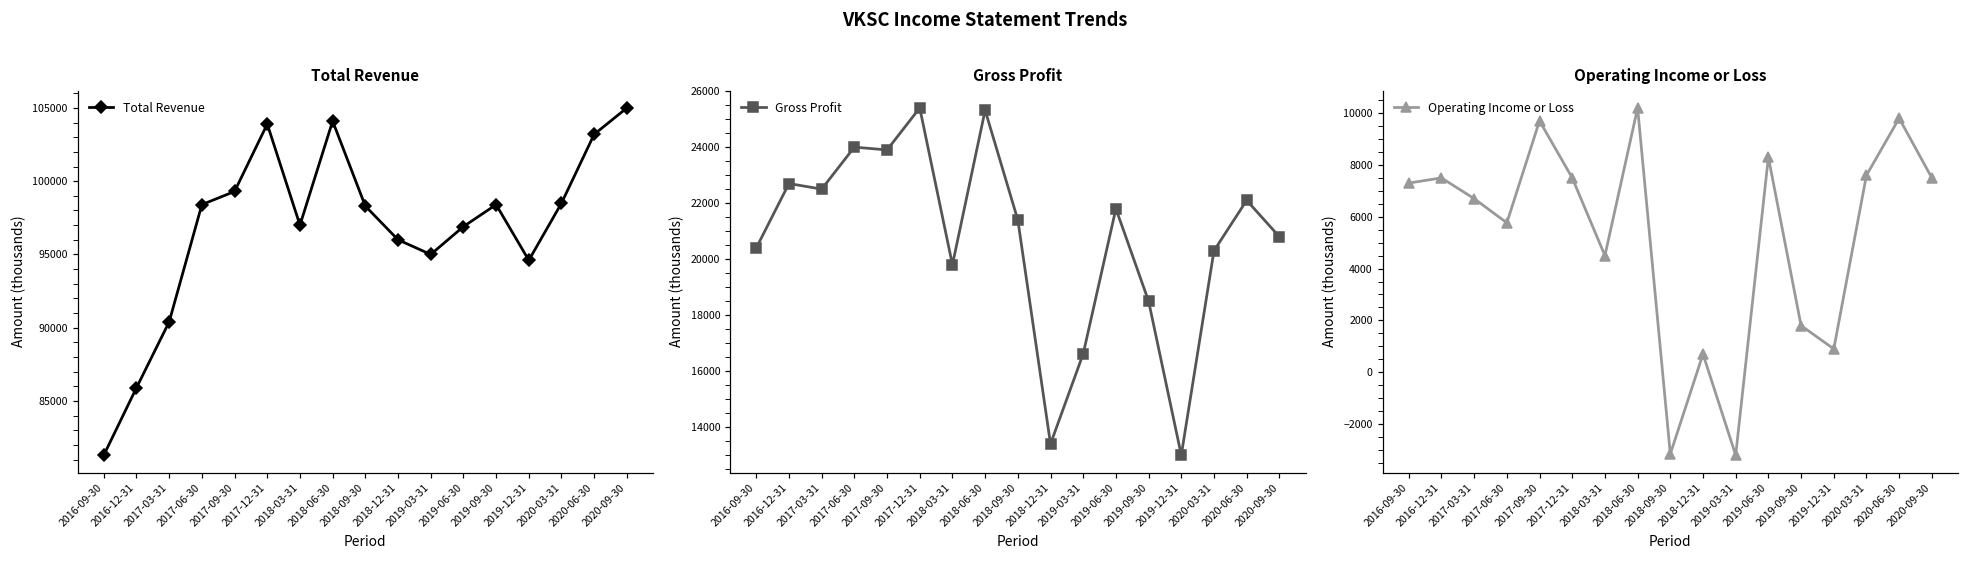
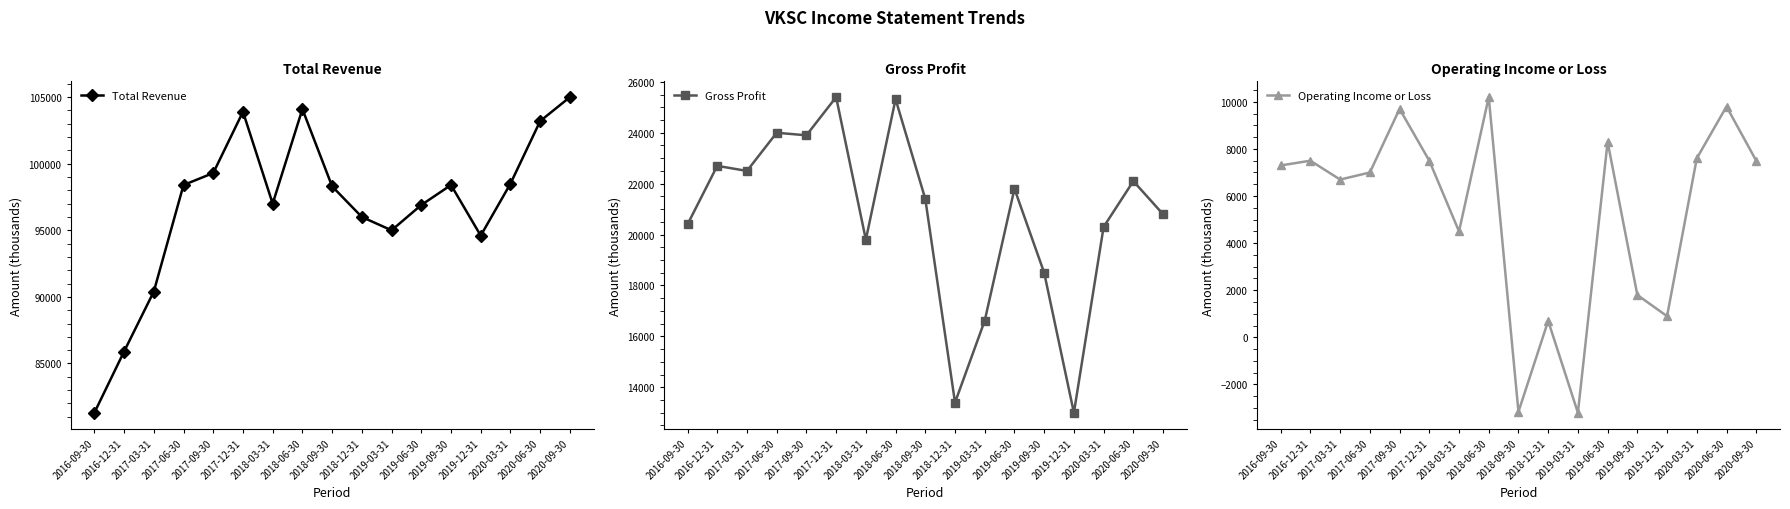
  {
    "Total Revenue": {
      "2016-09-30": 81300,
      "2016-12-31": 85900,
      "2017-03-31": 90400,
      "2017-06-30": 98400,
      "2017-09-30": 99300,
      "2017-12-31": 103900,
      "2018-03-31": 97000,
      "2018-06-30": 104100,
      "2018-09-30": 98300,
      "2018-12-31": 96000,
      "2019-03-31": 95000,
      "2019-06-30": 96900,
      "2019-09-30": 98400,
      "2019-12-31": 94600,
      "2020-03-31": 98500,
      "2020-06-30": 103200,
      "2020-09-30": 105000
    },
    "Gross Profit": {
      "2016-09-30": 20400,
      "2016-12-31": 22700,
      "2017-03-31": 22500,
      "2017-06-30": 24000,
      "2017-09-30": 23900,
      "2017-12-31": 25400,
      "2018-03-31": 19800,
      "2018-06-30": 25300,
      "2018-09-30": 21400,
      "2018-12-31": 13400,
      "2019-03-31": 16600,
      "2019-06-30": 21800,
      "2019-09-30": 18500,
      "2019-12-31": 13000,
      "2020-03-31": 20300,
      "2020-06-30": 22100,
      "2020-09-30": 20800
    },
    "Operating Income or Loss": {
      "2016-09-30": 7300,
      "2016-12-31": 7500,
      "2017-03-31": 6700,
-     "2017-06-30": 5800,
+     "2017-06-30": 7000,
      "2017-09-30": 9700,
      "2017-12-31": 7500,
      "2018-03-31": 4500,
      "2018-06-30": 10200,
      "2018-09-30": -3200,
      "2018-12-31": 700,
      "2019-03-31": -3200,
      "2019-06-30": 8300,
      "2019-09-30": 1800,
      "2019-12-31": 900,
      "2020-03-31": 7600,
      "2020-06-30": 9800,
      "2020-09-30": 7500
    }
  }
